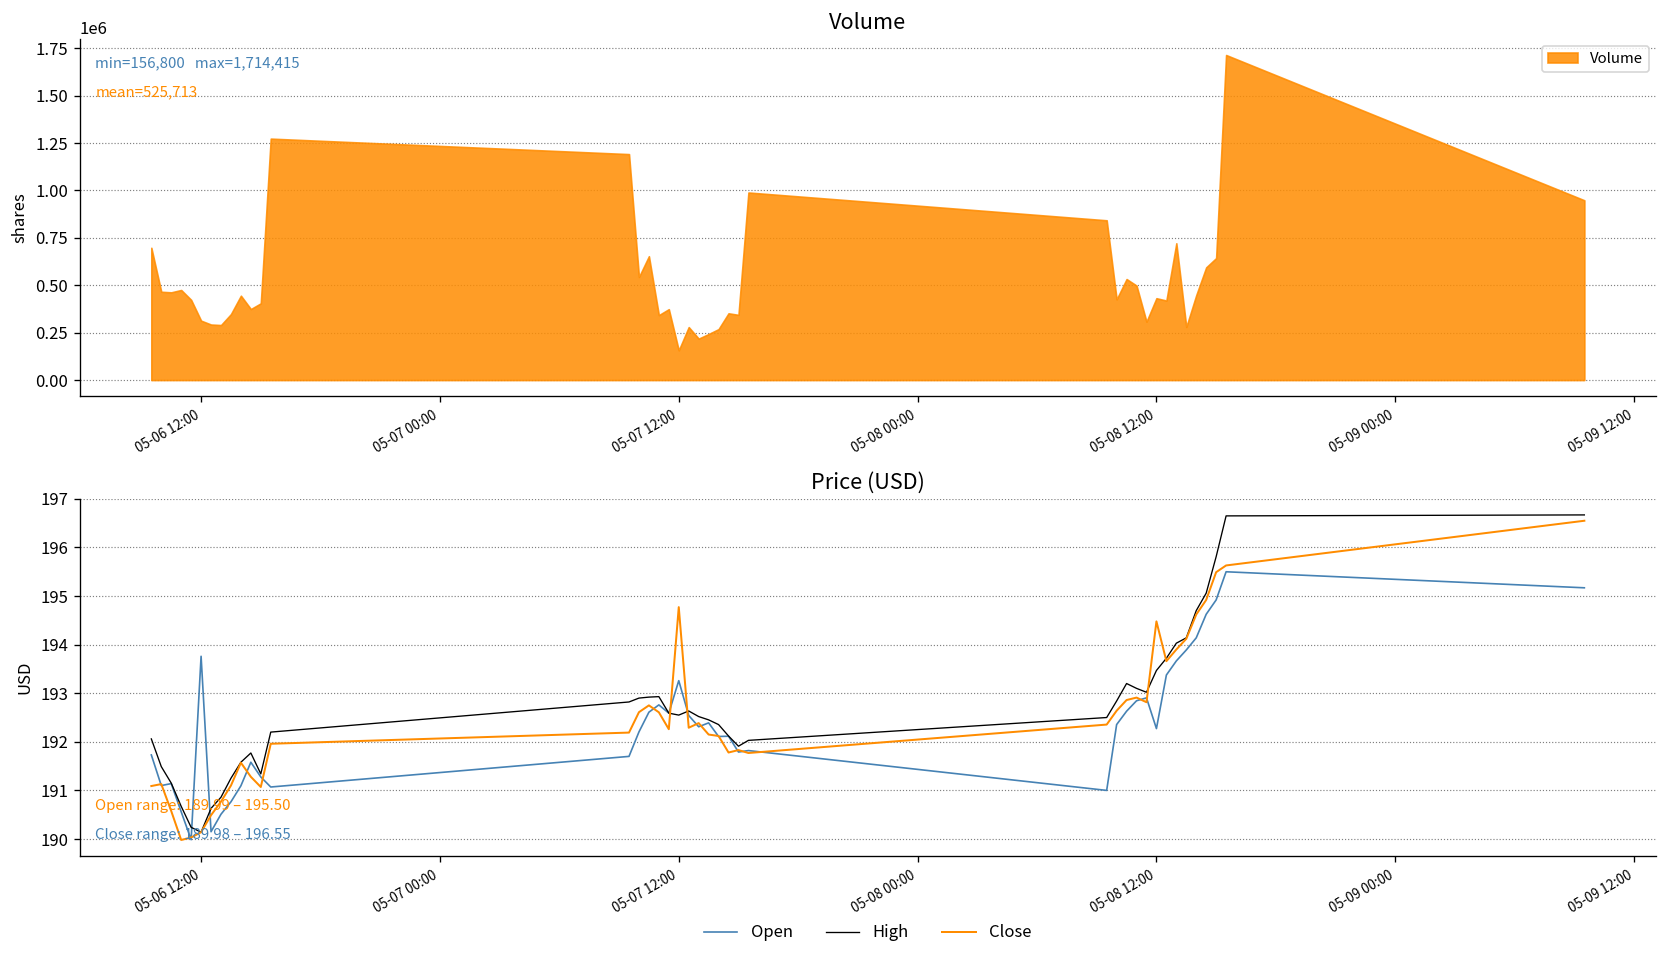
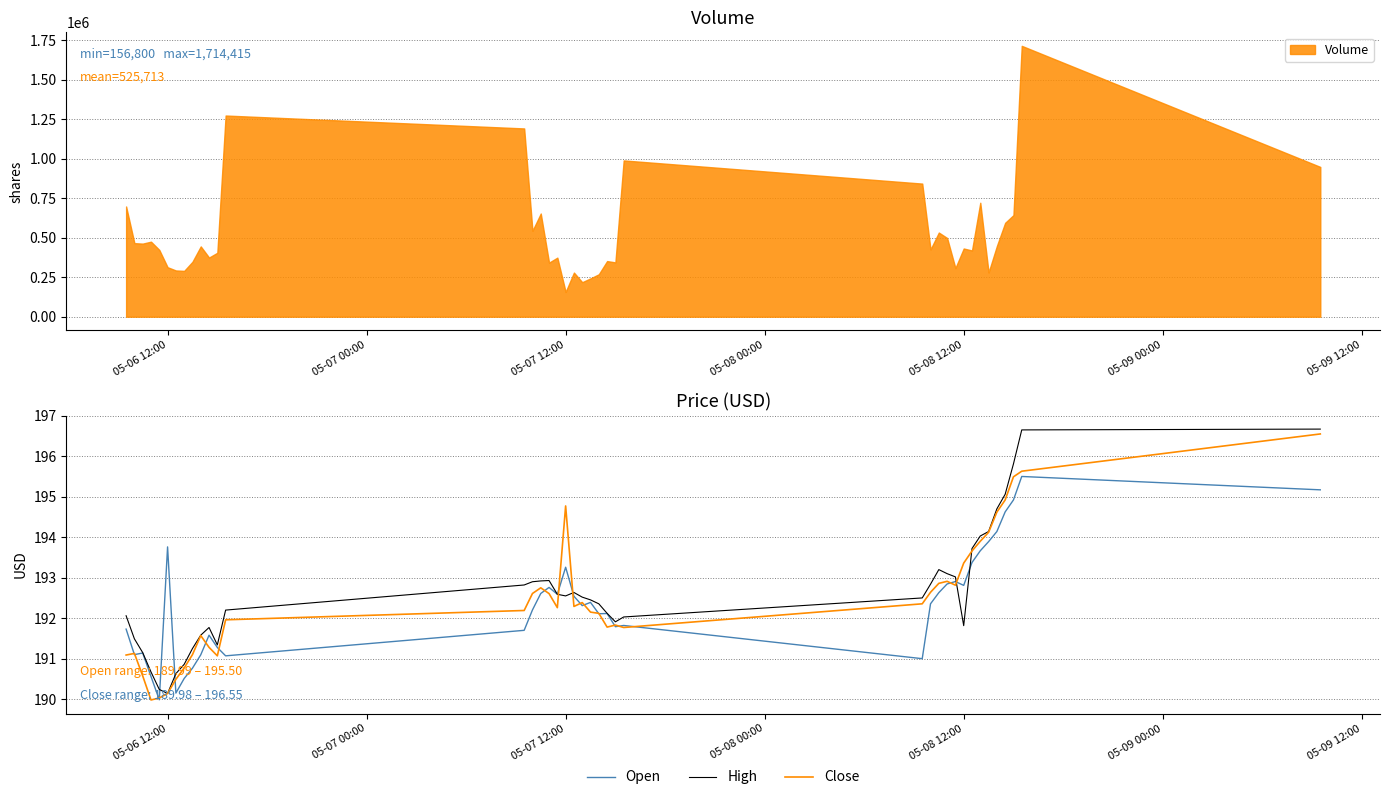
  {
    "Volume": {
      "05-06 12:00": 310000,
      "05-07 12:00": 160000,
      "05-08 12:00": 430000
    },
    "Price (USD)": {
      "Open": {
        "05-06 12:00": 193.8,
        "05-07 12:00": 193.3,
-       "05-08 12:00": 192.3
+       "05-08 12:00": 192.8
      },
      "High": {
        "05-07 12:00": 192.6,
-       "05-08 12:00": 193.5
+       "05-08 12:00": 191.8
      },
      "Close": {
        "05-07 12:00": 194.8,
-       "05-08 12:00": 194.5
+       "05-08 12:00": 193.4
      }
    }
  }
